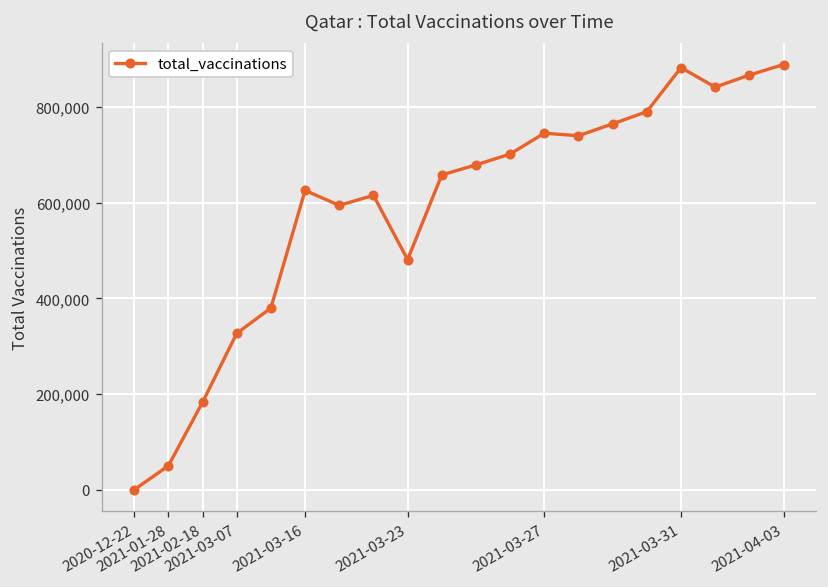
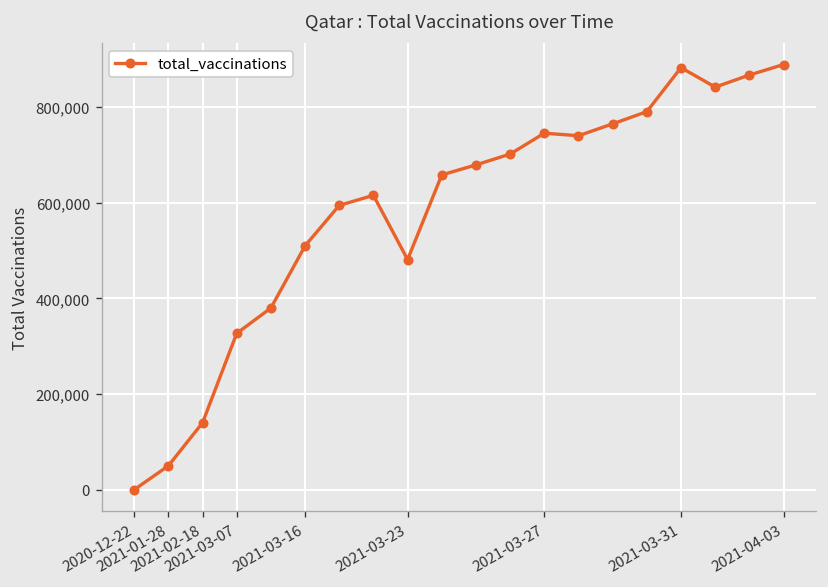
  {
    "2020-12-22": "0",
    "2021-01-28": "50,000",
-   "2021-02-18": "180,000",
+   "2021-02-18": "140,000",
    "2021-03-07": "330,000",
-   "2021-03-16": "630,000",
+   "2021-03-16": "510,000",
    "2021-03-23": "480,000",
    "2021-03-27": "750,000",
    "2021-03-31": "880,000",
    "2021-04-03": "890,000"
  }
